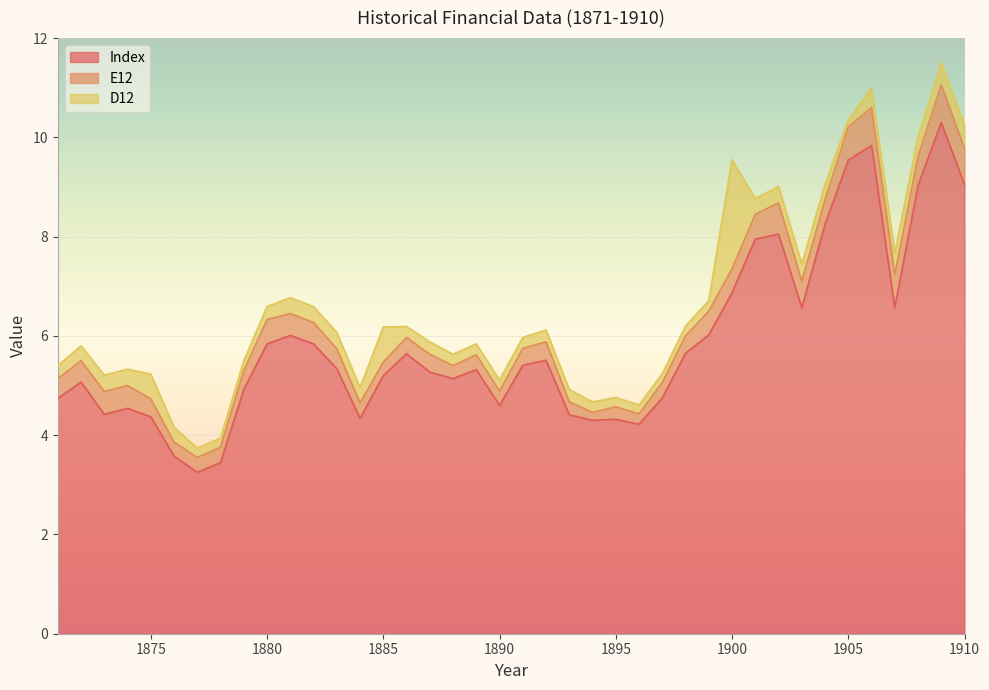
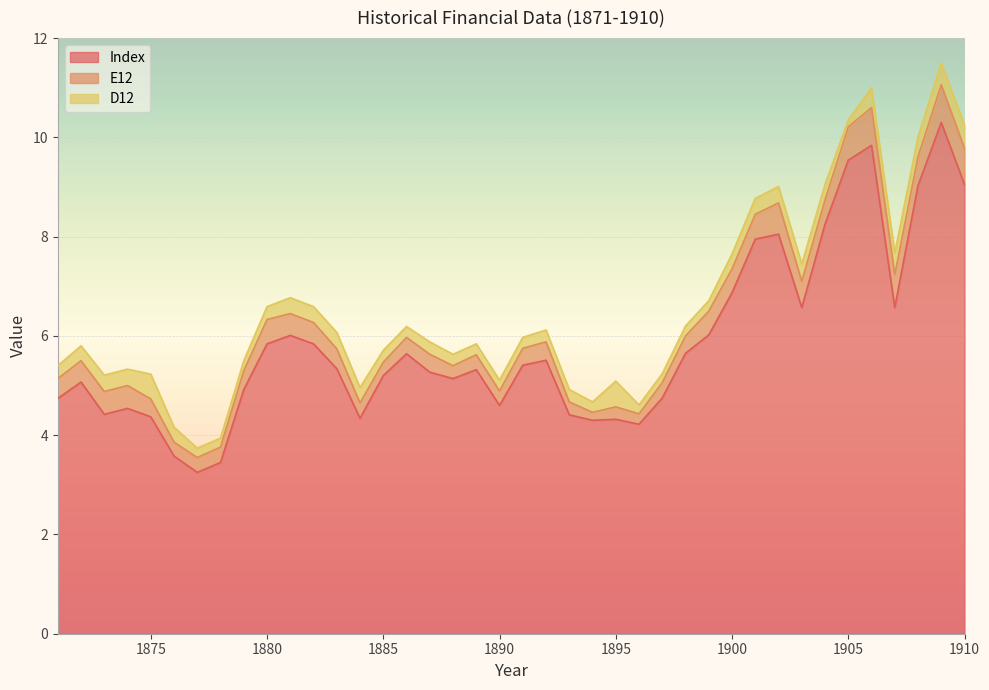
  {
    "D12": {
      "1875": 0.5,
      "1880": 0.3,
-     "1885": 0.7,
+     "1885": 0.2,
      "1890": 0.2,
-     "1895": 0.2,
-     "1900": 2.2,
+     "1895": 0.5,
+     "1900": 0.3,
      "1905": 0.1,
      "1910": 0.5
    }
  }
